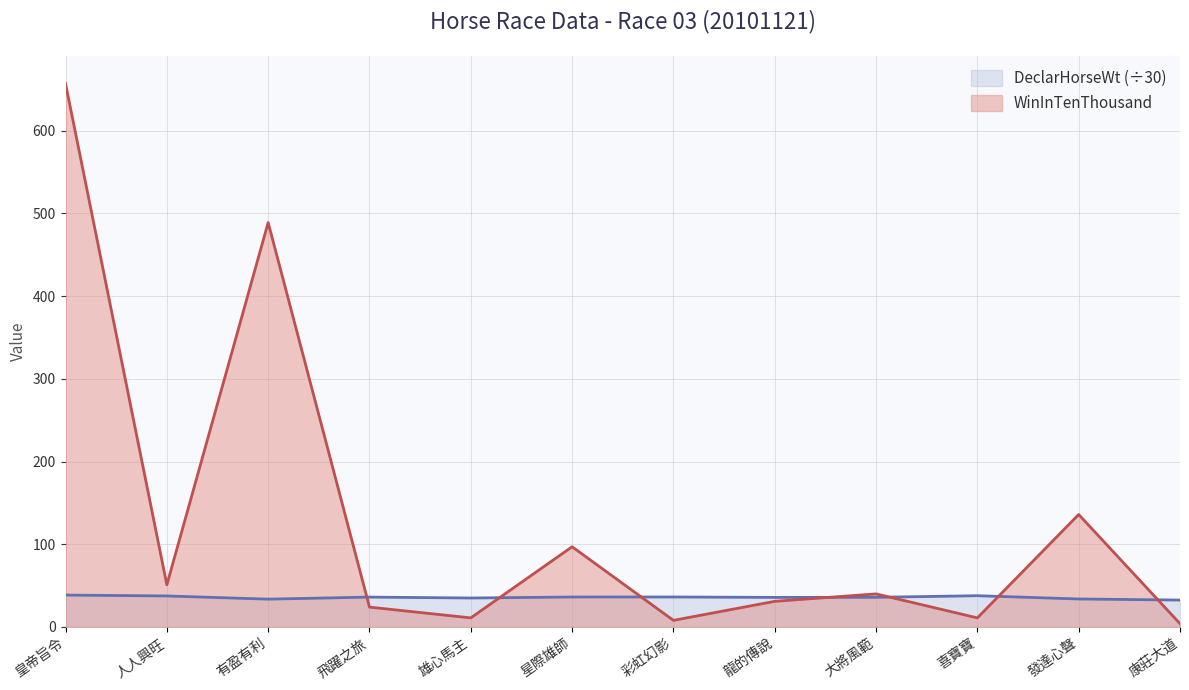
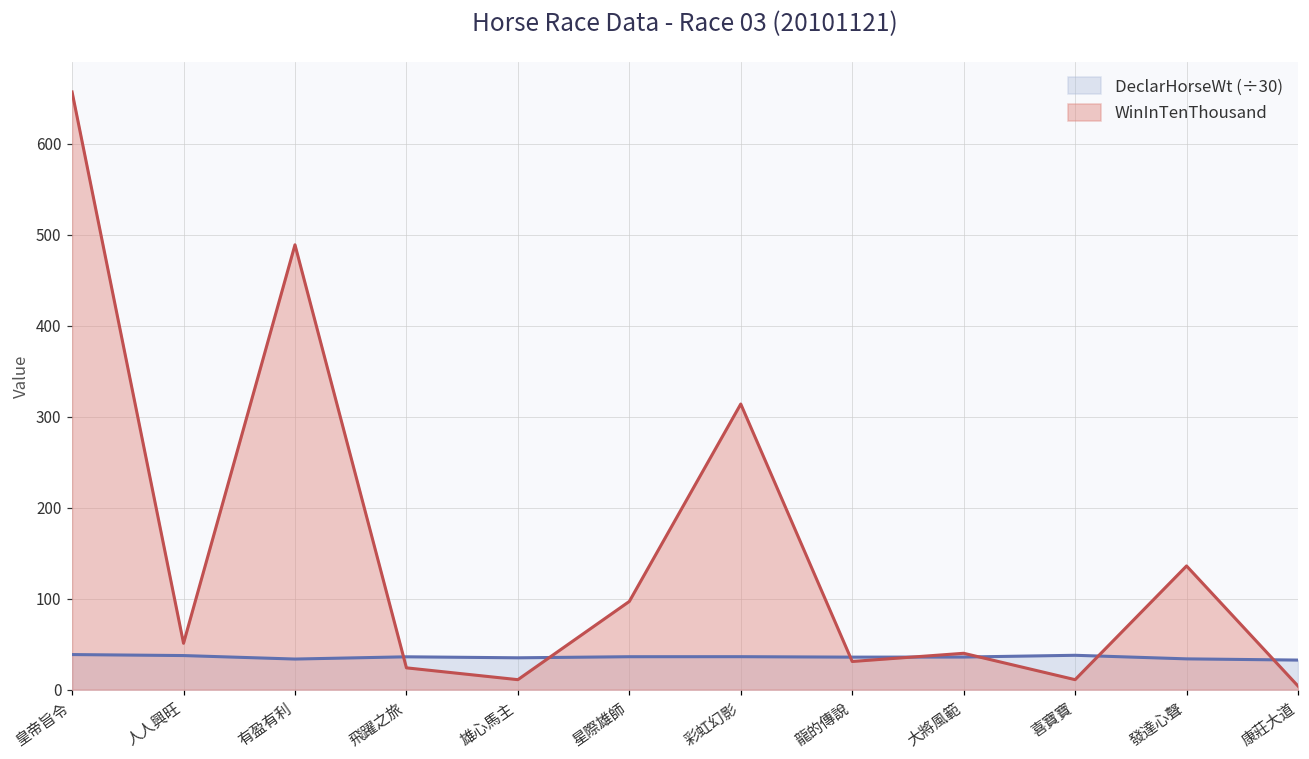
  {
    "DeclarHorseWt (÷30)": {
      "皇帝旨令": 40,
      "人人興旺": 40,
      "有盈有利": 30,
      "飛躍之旅": 40,
      "雄心馬主": 40,
      "星際雄師": 40,
      "彩虹幻影": 40,
      "龍的傳說": 40,
      "大將風範": 40,
      "喜寶寶": 40,
      "發達心聲": 30,
      "康莊大道": 30
    },
    "WinInTenThousand": {
      "皇帝旨令": 660,
      "人人興旺": 50,
      "有盈有利": 490,
      "飛躍之旅": 20,
      "雄心馬主": 10,
      "星際雄師": 100,
-     "彩虹幻影": 10,
+     "彩虹幻影": 310,
      "龍的傳說": 30,
      "大將風範": 40,
      "喜寶寶": 10,
      "發達心聲": 140,
      "康莊大道": 0
    }
  }
